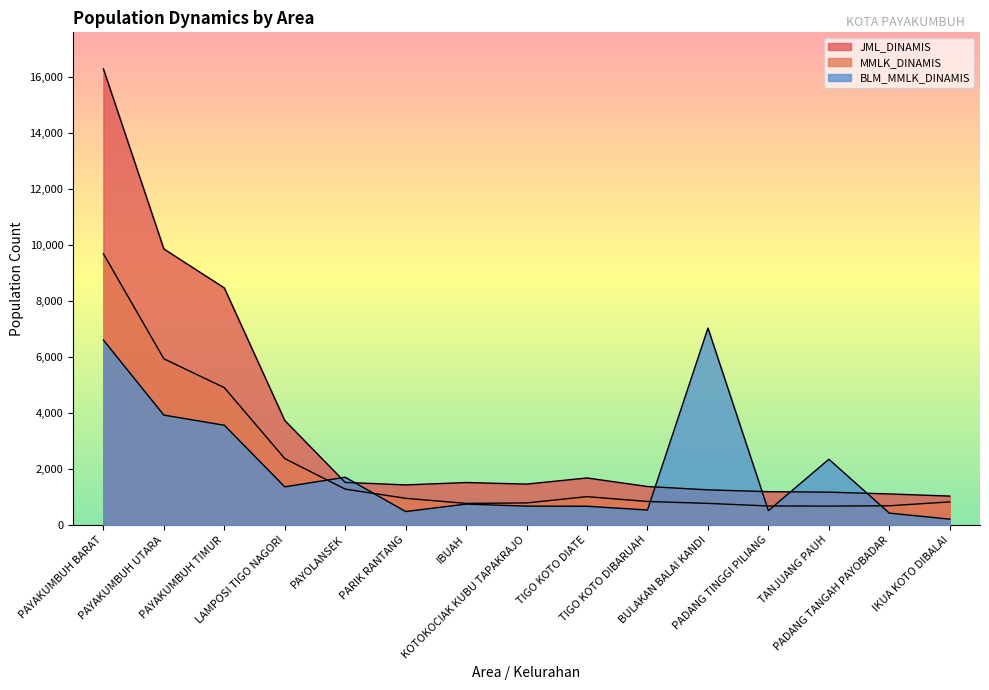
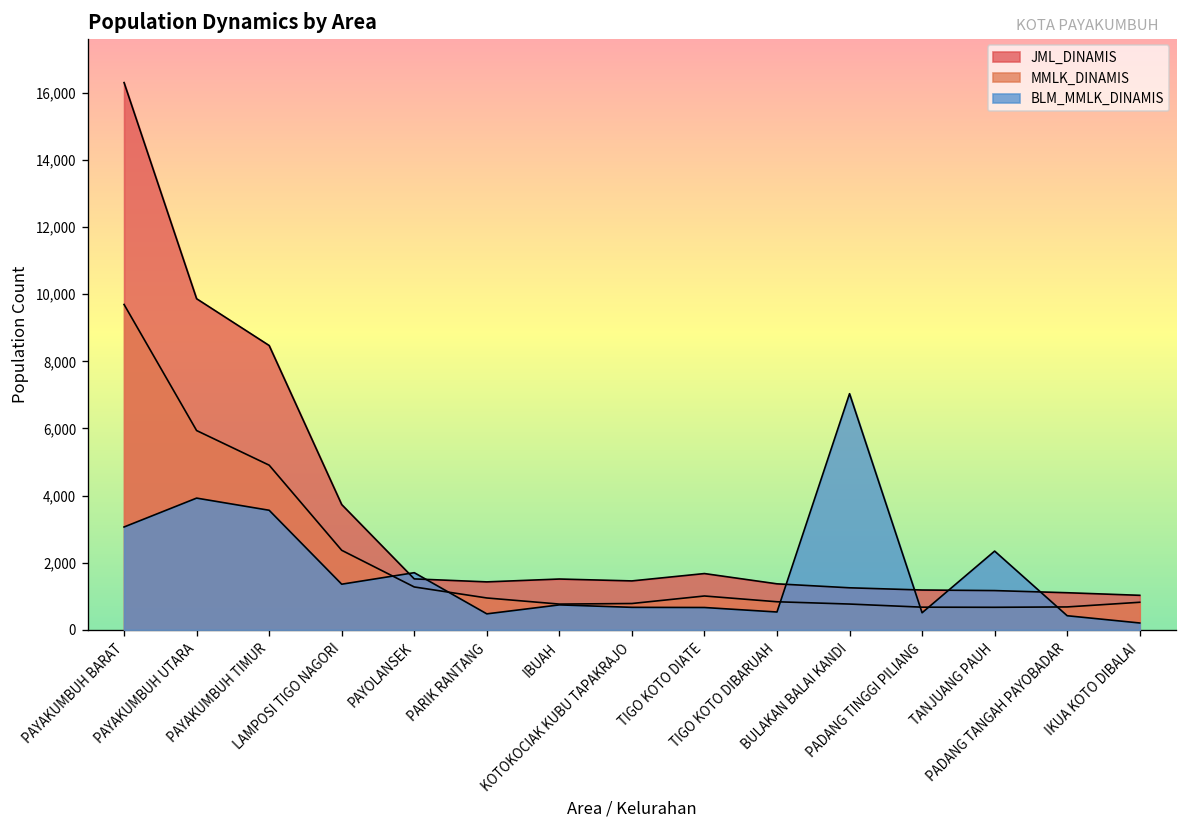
  {
    "BLM_MMLK_DINAMIS": {
-     "PAYAKUMBUH BARAT": "6,600",
+     "PAYAKUMBUH BARAT": "3,100",
      "PAYAKUMBUH UTARA": "3,900",
      "PAYAKUMBUH TIMUR": "3,600",
      "LAMPOSI TIGO NAGORI": "1,400",
      "PAYOLANSEK": "1,700",
      "PARIK RANTANG": "500",
      "KOTOKOCIAK KUBU TAPAKRAJO": "700",
      "TIGO KOTO DIATE": "700",
      "TIGO KOTO DIBARUAH": "500",
      "BULAKAN BALAI KANDI": "7,000",
      "PADANG TINGGI PILIANG": "500",
      "TANJUANG PAUH": "2,300",
      "PADANG TANGAH PAYOBADAR": "400",
      "IKUA KOTO DIBALAI": "200"
    }
  }
